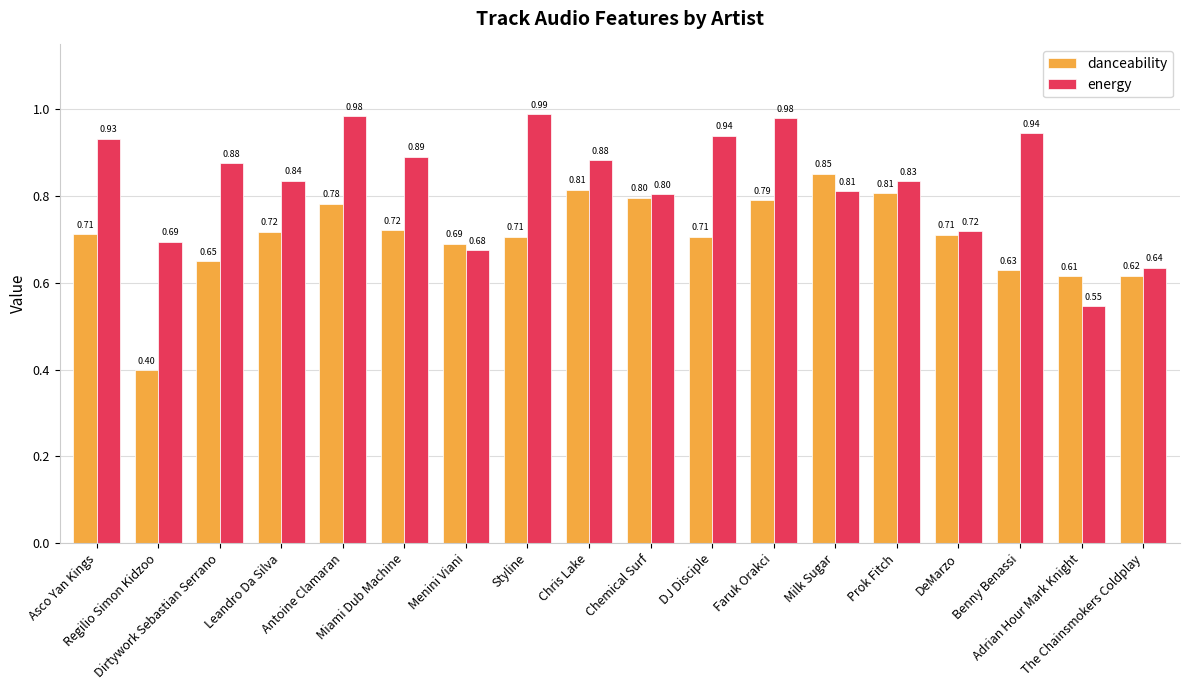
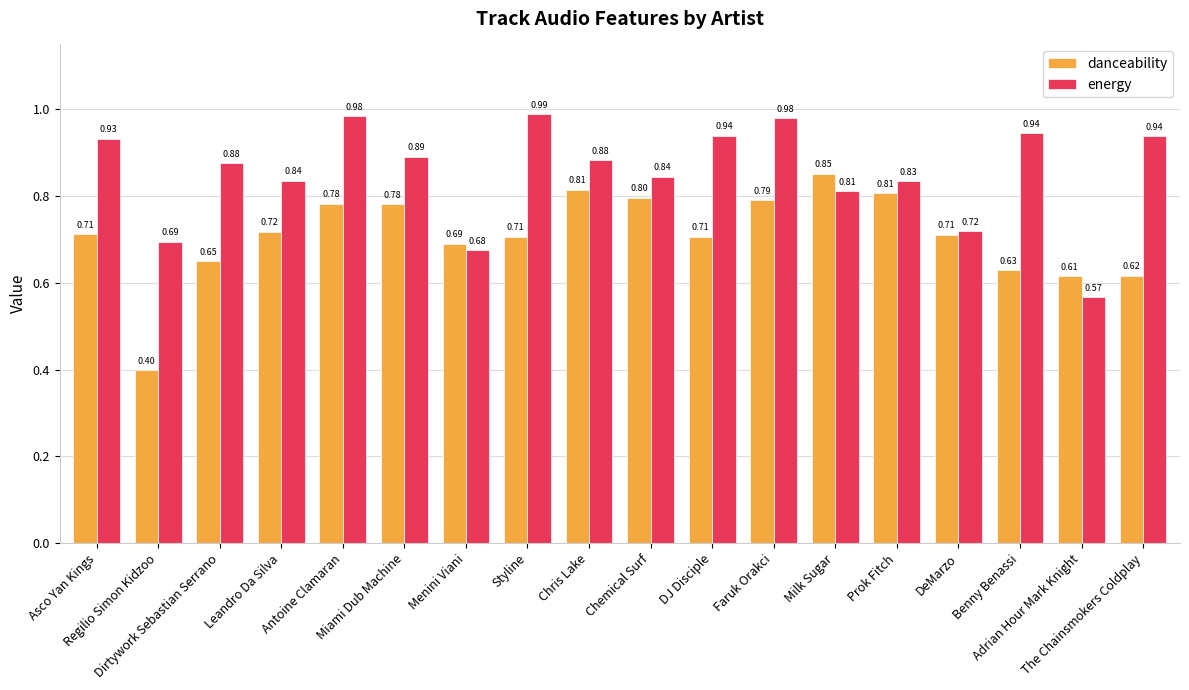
  {
    "danceability": {
      "Asco Yan Kings": 0.71,
      "Regilio Simon Kidzoo": 0.40,
      "Dirtywork Sebastian Serrano": 0.65,
      "Leandro Da Silva": 0.72,
      "Antoine Clamaran": 0.78,
-     "Miami Dub Machine": 0.72,
+     "Miami Dub Machine": 0.78,
      "Menini Viani": 0.69,
      "Styline": 0.71,
      "Chris Lake": 0.81,
      "Chemical Surf": 0.80,
      "DJ Disciple": 0.71,
      "Faruk Orakci": 0.79,
      "Milk Sugar": 0.85,
      "Prok Fitch": 0.81,
      "DeMarzo": 0.71,
      "Benny Benassi": 0.63,
      "Adrian Hour Mark Knight": 0.61,
      "The Chainsmokers Coldplay": 0.62
    },
    "energy": {
      "Asco Yan Kings": 0.93,
      "Regilio Simon Kidzoo": 0.69,
      "Dirtywork Sebastian Serrano": 0.88,
      "Leandro Da Silva": 0.84,
      "Antoine Clamaran": 0.98,
      "Miami Dub Machine": 0.89,
      "Menini Viani": 0.68,
      "Styline": 0.99,
      "Chris Lake": 0.88,
-     "Chemical Surf": 0.80,
+     "Chemical Surf": 0.84,
      "DJ Disciple": 0.94,
      "Faruk Orakci": 0.98,
      "Milk Sugar": 0.81,
      "Prok Fitch": 0.83,
      "DeMarzo": 0.72,
      "Benny Benassi": 0.94,
-     "Adrian Hour Mark Knight": 0.55,
-     "The Chainsmokers Coldplay": 0.64
+     "Adrian Hour Mark Knight": 0.57,
+     "The Chainsmokers Coldplay": 0.94
    }
  }
